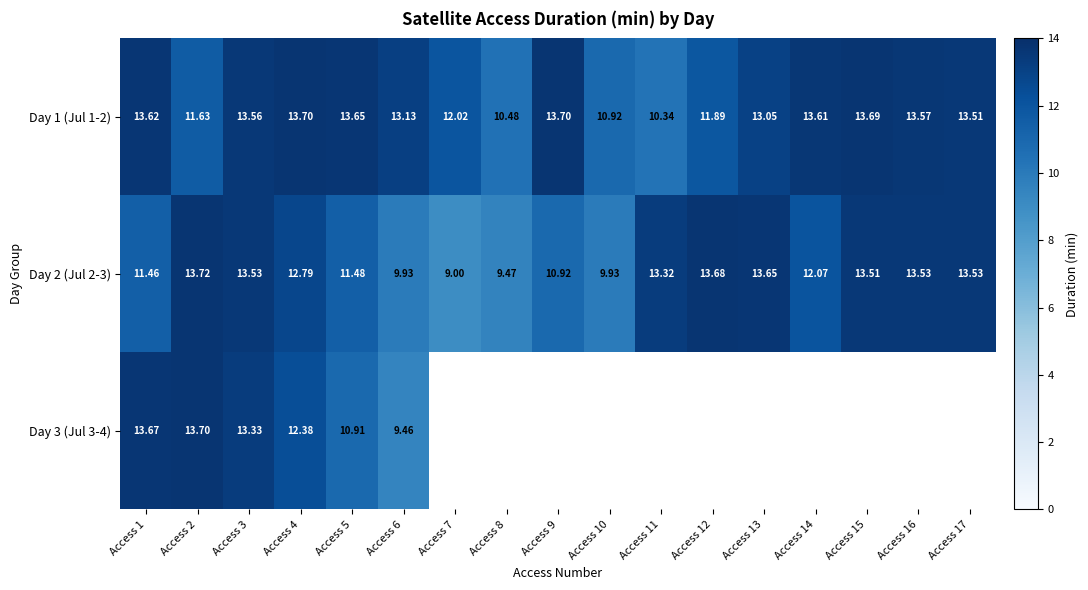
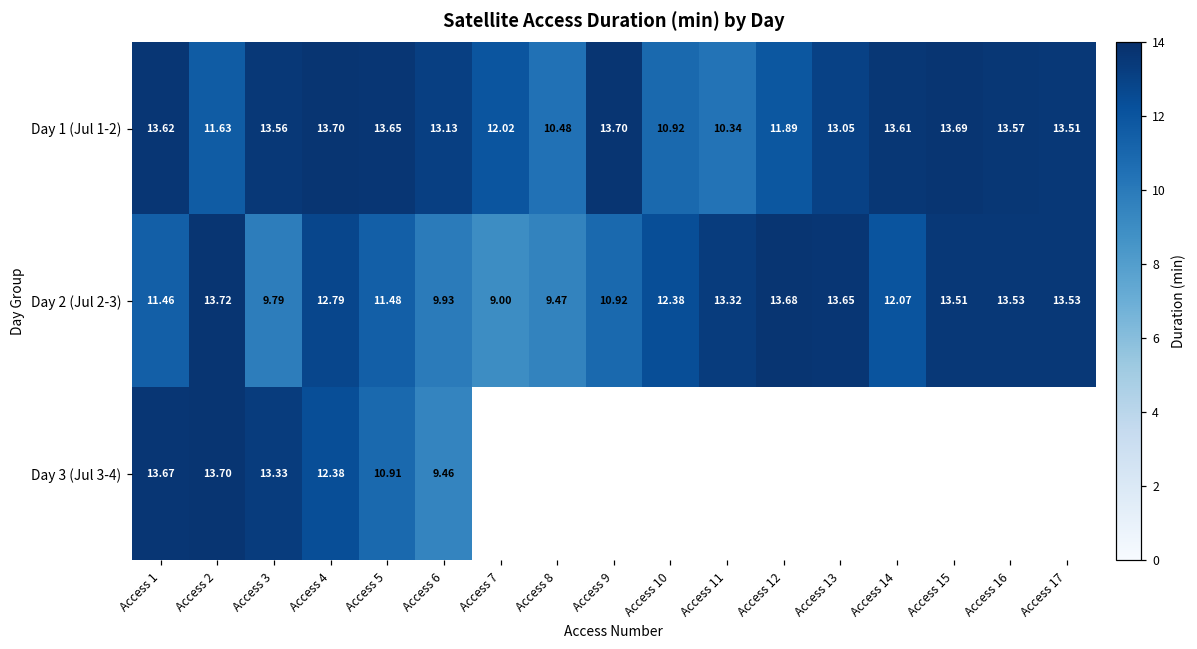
  {
    "Day 1 (Jul 1-2)": {
      "Access 1": 13.62,
      "Access 2": 11.63,
      "Access 3": 13.56,
      "Access 4": 13.70,
      "Access 5": 13.65,
      "Access 6": 13.13,
      "Access 7": 12.02,
      "Access 8": 10.48,
      "Access 9": 13.70,
      "Access 10": 10.92,
      "Access 11": 10.34,
      "Access 12": 11.89,
      "Access 13": 13.05,
      "Access 14": 13.61,
      "Access 15": 13.69,
      "Access 16": 13.57,
      "Access 17": 13.51
    },
    "Day 2 (Jul 2-3)": {
      "Access 1": 11.46,
      "Access 2": 13.72,
-     "Access 3": 13.53,
+     "Access 3": 9.79,
      "Access 4": 12.79,
      "Access 5": 11.48,
      "Access 6": 9.93,
      "Access 7": 9.00,
      "Access 8": 9.47,
      "Access 9": 10.92,
-     "Access 10": 9.93,
+     "Access 10": 12.38,
      "Access 11": 13.32,
      "Access 12": 13.68,
      "Access 13": 13.65,
      "Access 14": 12.07,
      "Access 15": 13.51,
      "Access 16": 13.53,
      "Access 17": 13.53
    },
    "Day 3 (Jul 3-4)": {
      "Access 1": 13.67,
      "Access 2": 13.70,
      "Access 3": 13.33,
      "Access 4": 12.38,
      "Access 5": 10.91,
      "Access 6": 9.46
    }
  }
